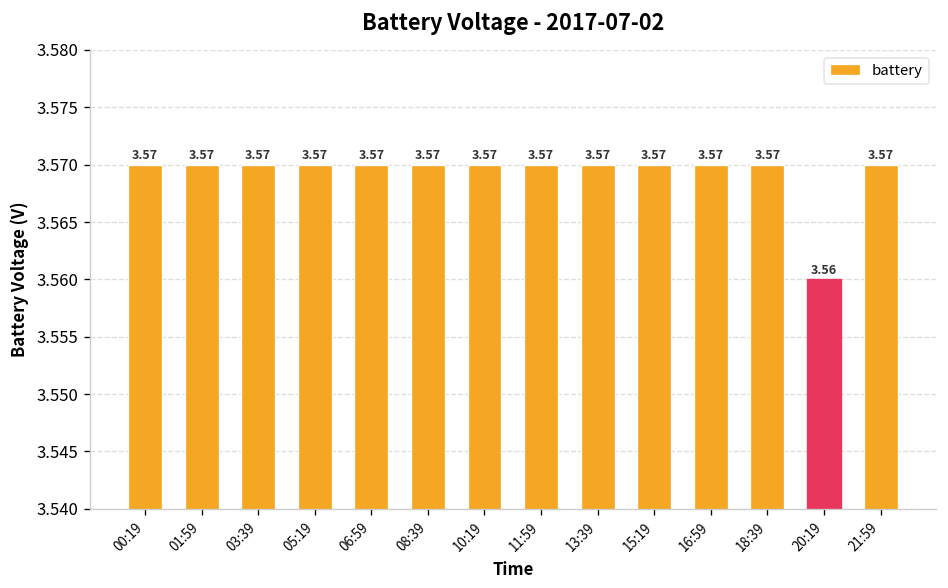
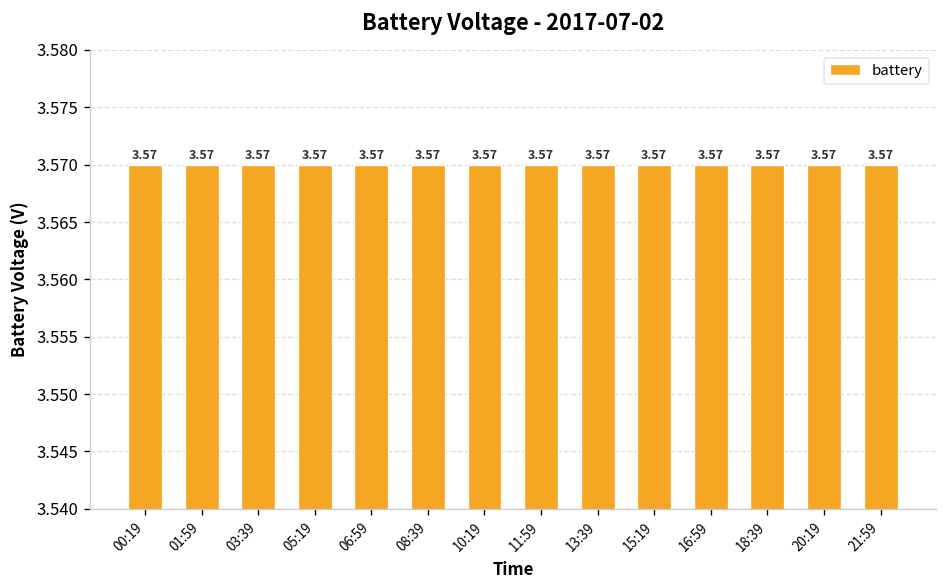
  {
    "00:19": 3.57,
    "01:59": 3.57,
    "03:39": 3.57,
    "05:19": 3.57,
    "06:59": 3.57,
    "08:39": 3.57,
    "10:19": 3.57,
    "11:59": 3.57,
    "13:39": 3.57,
    "15:19": 3.57,
    "16:59": 3.57,
    "18:39": 3.57,
-   "20:19": 3.56,
+   "20:19": 3.57,
    "21:59": 3.57
  }
